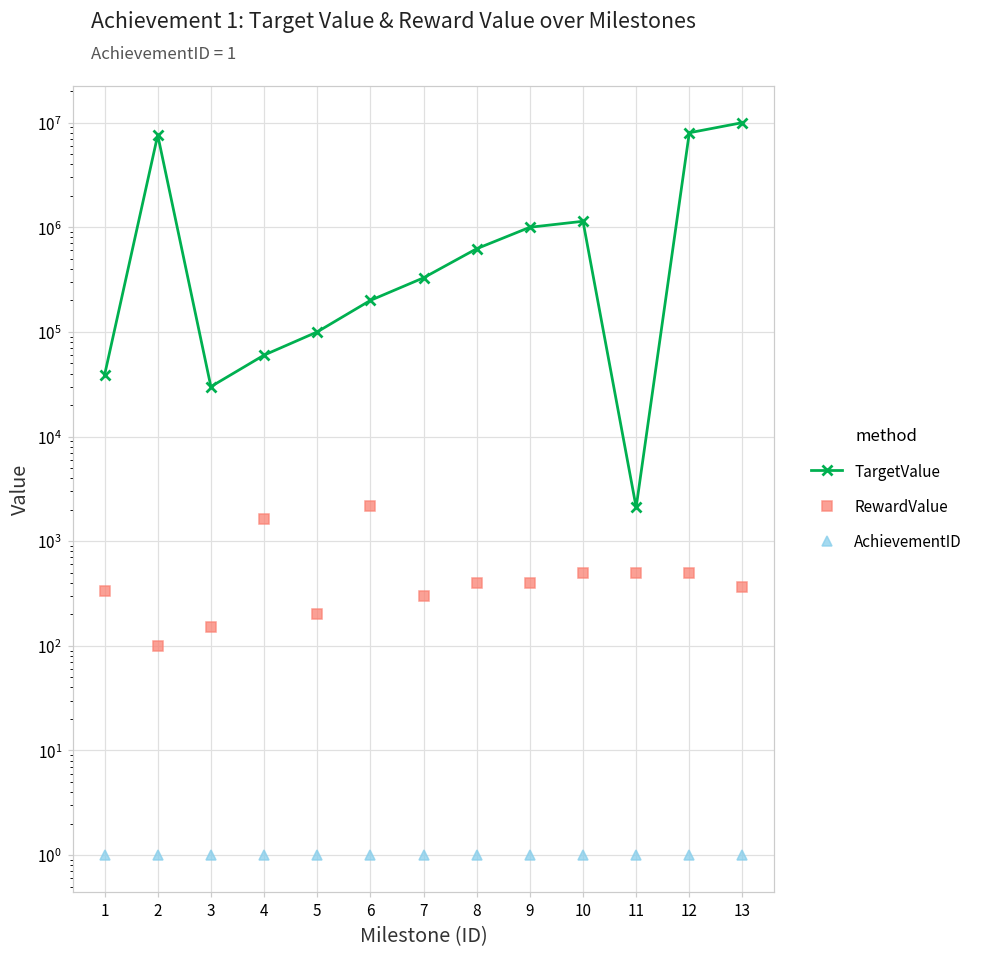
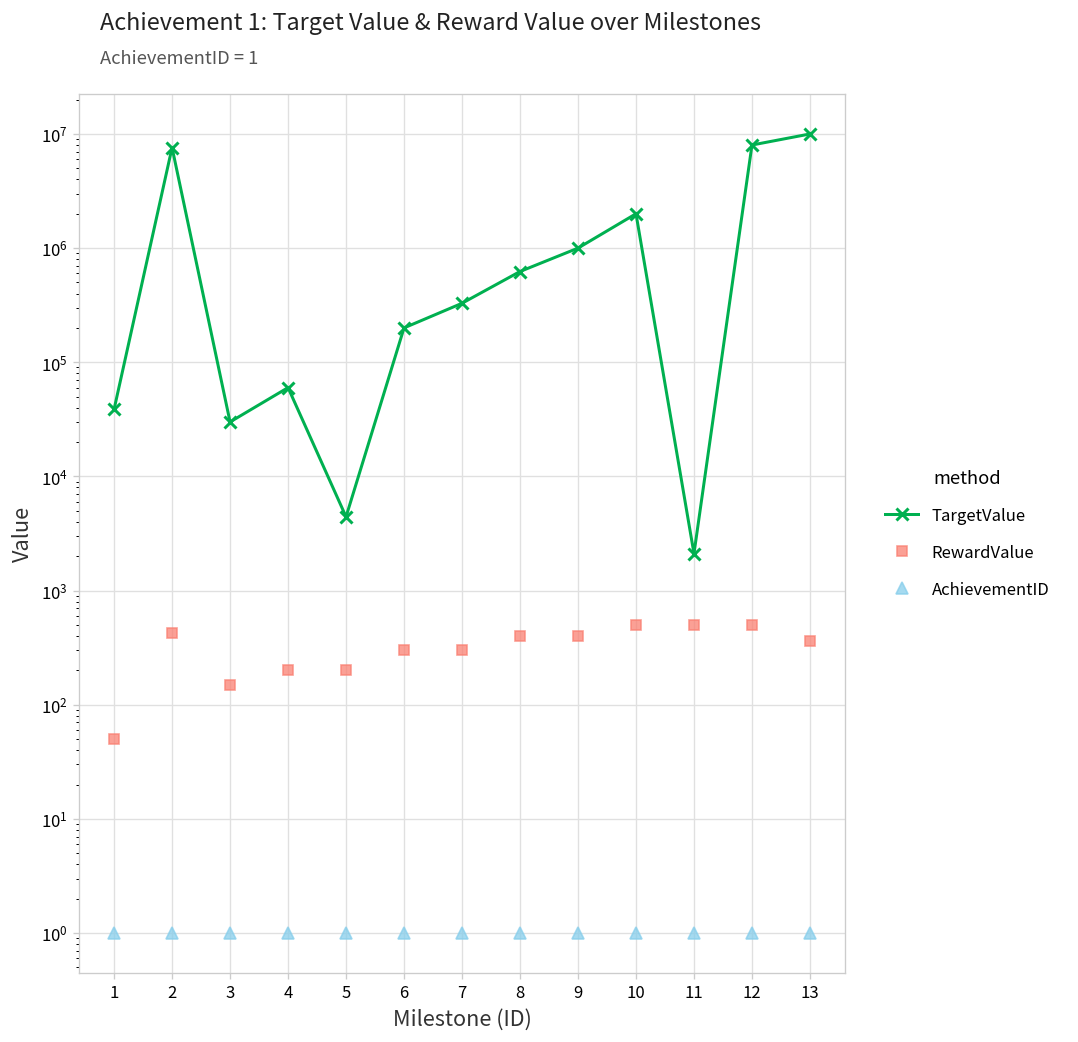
  {
    "TargetValue": {
      "1": 39000,
      "2": 8000000,
      "3": 30000,
      "4": 60000,
-     "5": 100000,
+     "5": 4000,
      "6": 200000,
      "7": 330000,
      "8": 600000,
      "9": 1000000,
-     "10": 1100000,
+     "10": 2000000,
      "11": 2100,
      "12": 8000000,
      "13": 10000000
    },
    "RewardValue": {
-     "1": 330,
-     "2": 100,
+     "1": 50,
+     "2": 400,
      "3": 150,
-     "4": 1600,
+     "4": 200,
      "5": 200,
-     "6": 2200,
+     "6": 300,
      "7": 300,
      "8": 400,
      "9": 400,
      "10": 500,
      "11": 500,
      "12": 500,
      "13": 360
    },
    "AchievementID": {
      "1": 1,
      "2": 1,
      "3": 1,
      "4": 1,
      "5": 1,
      "6": 1,
      "7": 1,
      "8": 1,
      "9": 1,
      "10": 1,
      "11": 1,
      "12": 1,
      "13": 1
    }
  }
